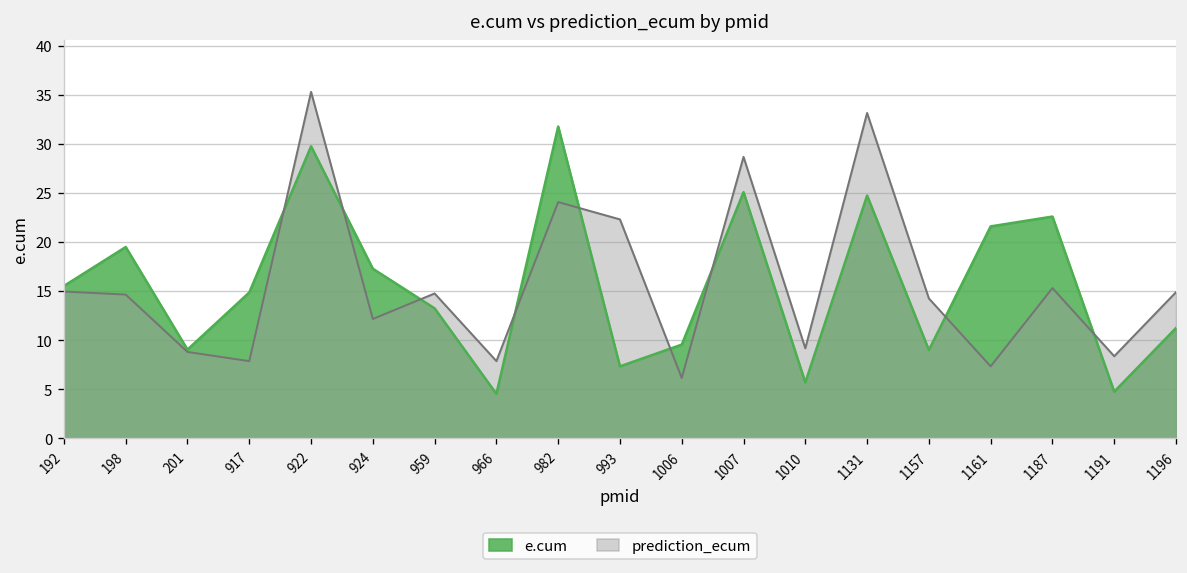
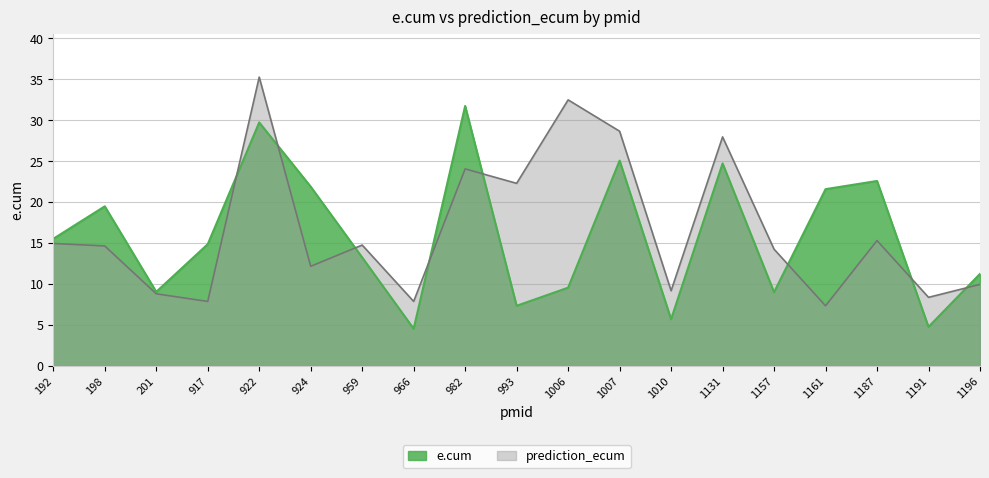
  {
    "e.cum": {
      "192": 16,
      "198": 19,
      "917": 15,
      "922": 30,
-     "924": 17,
+     "924": 22,
      "959": 13,
      "966": 5,
      "982": 32,
      "993": 7,
      "1006": 10,
      "1007": 25,
      "1010": 6,
      "1131": 25,
      "1157": 9,
      "1161": 22,
      "1187": 23,
      "1191": 5,
      "1196": 11
    },
    "prediction_ecum": {
      "192": 15,
      "198": 15,
      "917": 8,
      "922": 35,
      "924": 12,
      "959": 15,
      "966": 8,
      "982": 24,
      "993": 22,
-     "1006": 6,
+     "1006": 32,
      "1007": 29,
      "1010": 9,
-     "1131": 33,
+     "1131": 28,
      "1157": 14,
      "1161": 7,
      "1187": 15,
      "1191": 8,
-     "1196": 15
+     "1196": 10
    }
  }
